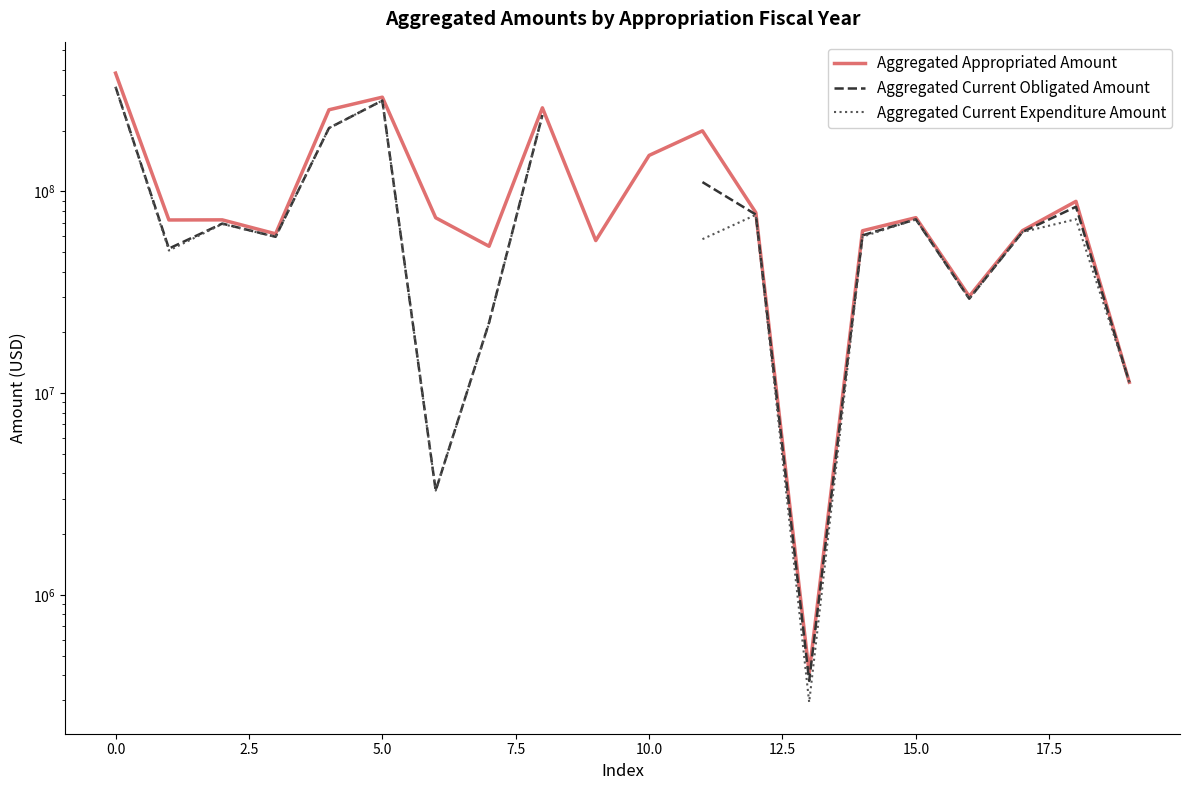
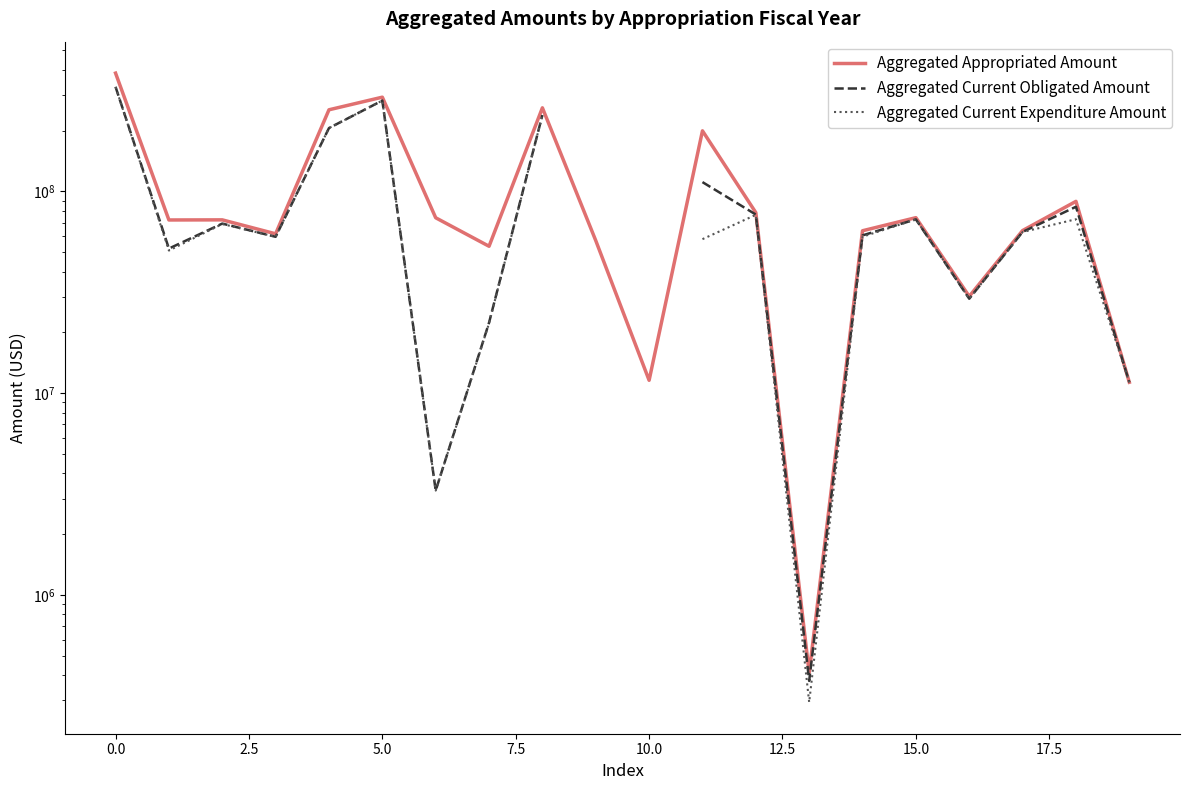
  {
    "Aggregated Appropriated Amount": {
      "0.0": 390000000,
      "5.0": 290000000,
-     "10.0": 150000000
+     "10.0": 12000000
    }
  }
